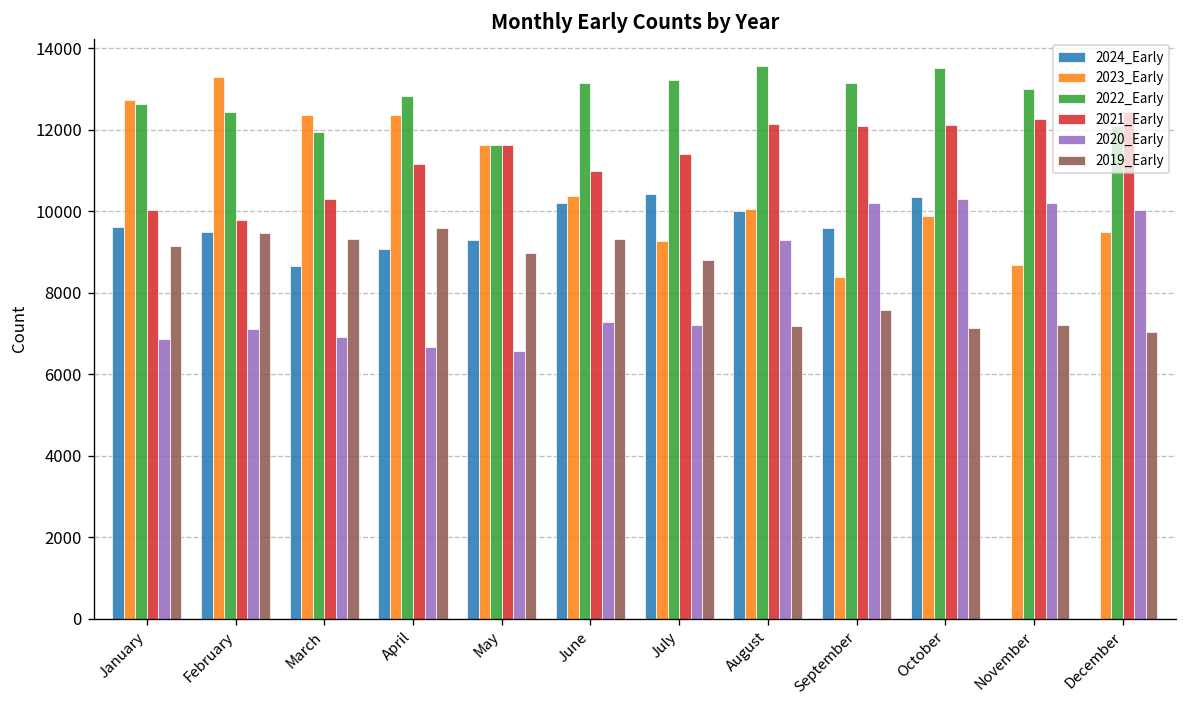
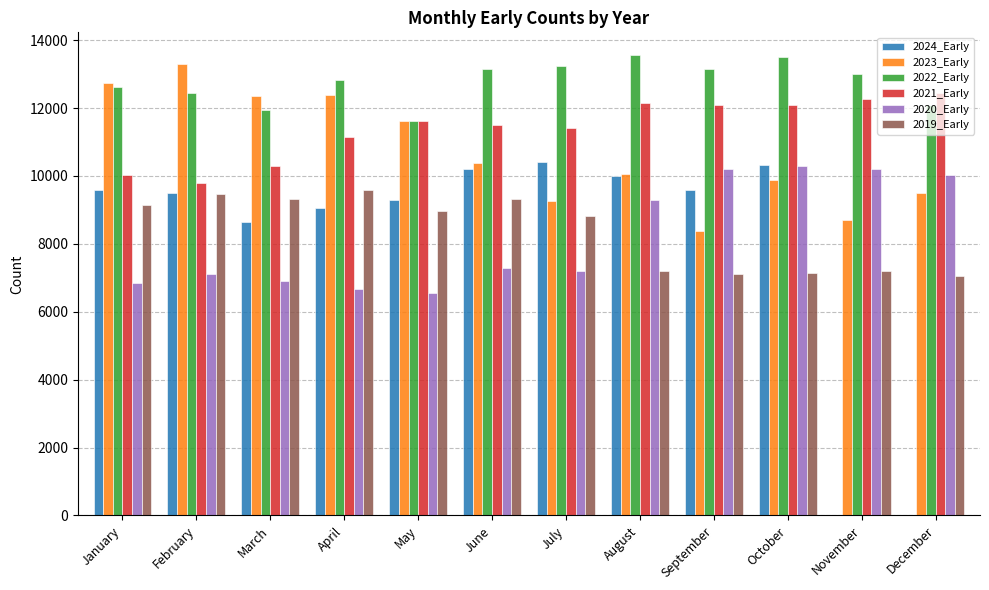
  {
    "2024_Early": {
      "January": 9600,
      "February": 9500,
      "March": 8600,
      "April": 9100,
      "May": 9300,
      "June": 10200,
      "July": 10400,
      "August": 10000,
      "September": 9600,
      "October": 10300,
      "November": 0,
      "December": 0
    },
    "2023_Early": {
      "January": 12700,
      "February": 13300,
      "March": 12400,
      "April": 12400,
      "May": 11600,
      "June": 10400,
      "July": 9300,
      "August": 10000,
      "September": 8400,
      "October": 9900,
      "November": 8700,
      "December": 9500
    },
    "2022_Early": {
      "January": 12600,
      "February": 12400,
      "March": 11900,
      "April": 12800,
      "May": 11600,
      "June": 13100,
      "July": 13200,
      "August": 13600,
      "September": 13100,
      "October": 13500,
      "November": 13000
    },
    "2021_Early": {
      "January": 10000,
      "February": 9800,
      "March": 10300,
      "April": 11100,
      "May": 11600,
-     "June": 11000,
+     "June": 11500,
      "July": 11400,
      "August": 12100,
      "September": 12100,
      "October": 12100,
      "November": 12300
    },
    "2020_Early": {
      "January": 6900,
      "February": 7100,
      "March": 6900,
      "April": 6700,
      "May": 6600,
      "June": 7300,
      "July": 7200,
      "August": 9300,
      "September": 10200,
      "October": 10300,
      "November": 10200,
      "December": 10000
    },
    "2019_Early": {
      "January": 9100,
      "February": 9500,
      "March": 9300,
      "April": 9600,
      "May": 9000,
      "June": 9300,
      "July": 8800,
      "August": 7200,
-     "September": 7600,
+     "September": 7100,
      "October": 7100,
      "November": 7200,
      "December": 7000
    }
  }
